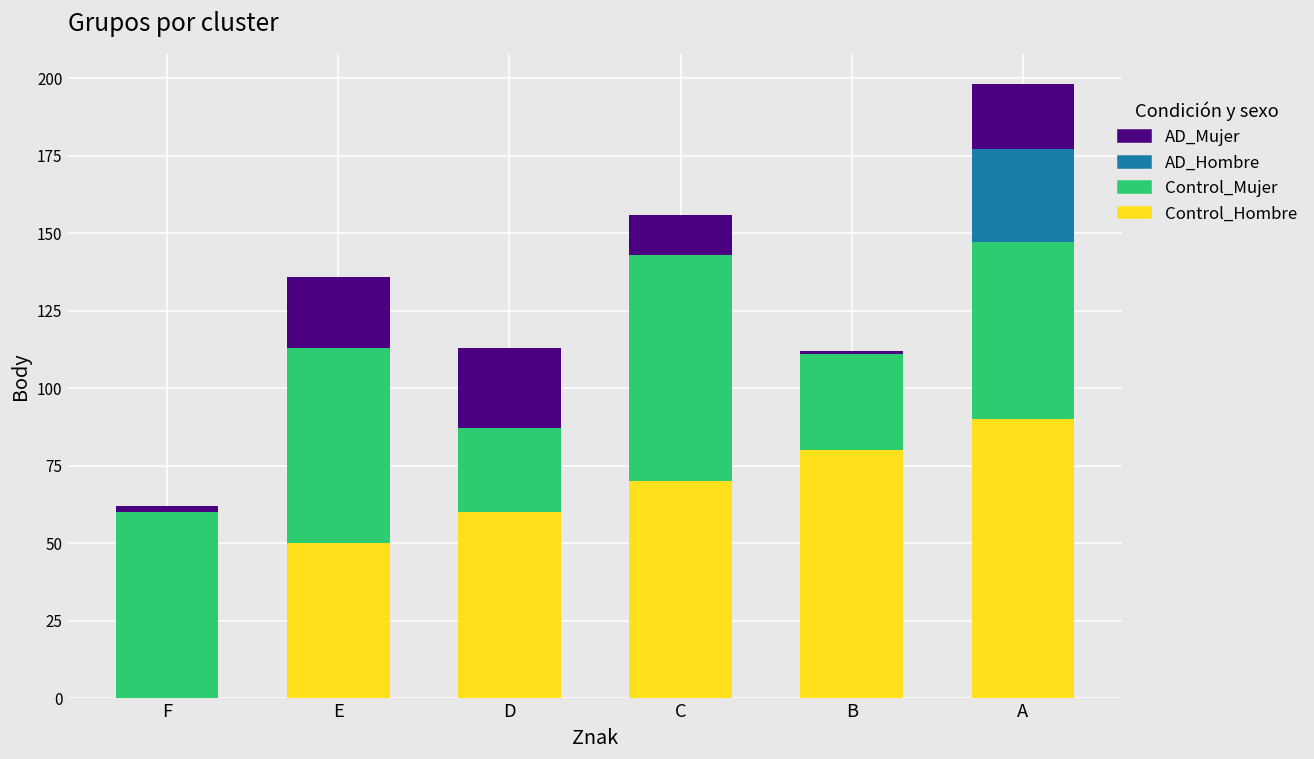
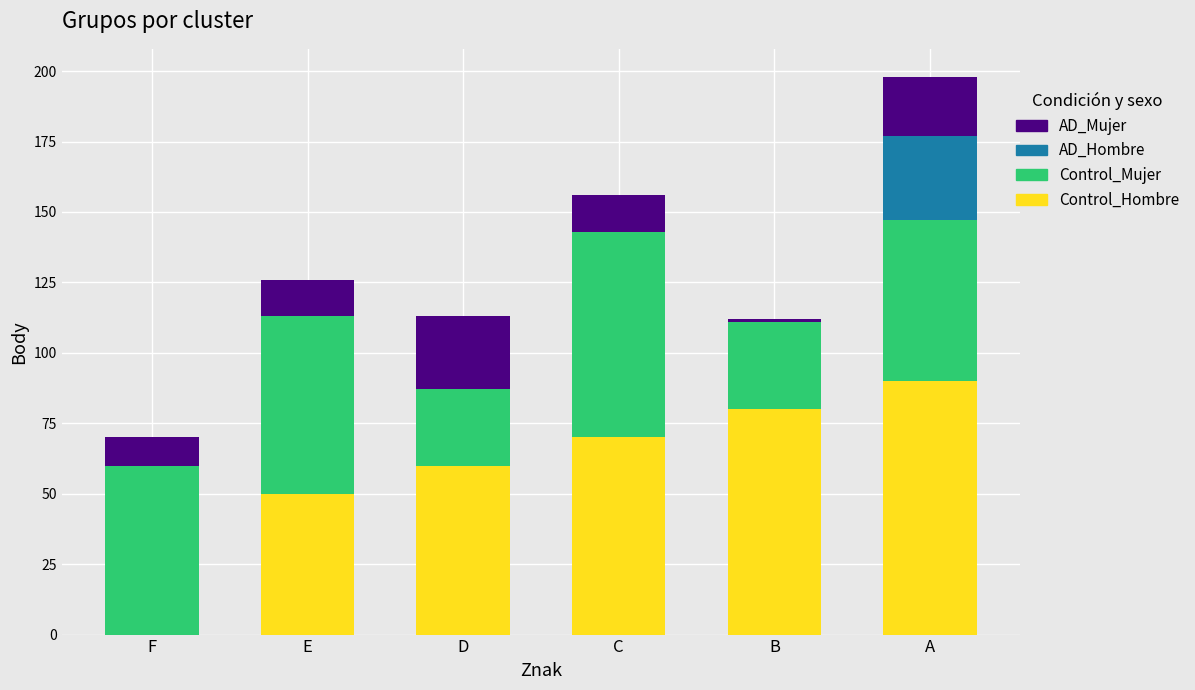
  {
    "Control_Hombre": {
      "F": 0,
      "E": 50,
      "D": 60,
      "C": 70,
      "B": 80,
      "A": 90
    },
    "Control_Mujer": {
      "F": 60,
      "E": 63,
      "D": 27,
      "C": 73,
      "B": 31,
      "A": 57
    },
    "AD_Hombre": {
      "F": 0,
      "E": 0,
      "D": 0,
      "C": 0,
      "B": 0,
      "A": 30
    },
    "AD_Mujer": {
-     "F": 2,
-     "E": 23,
+     "F": 10,
+     "E": 13,
      "D": 26,
      "C": 13,
      "B": 1,
      "A": 21
    }
  }
